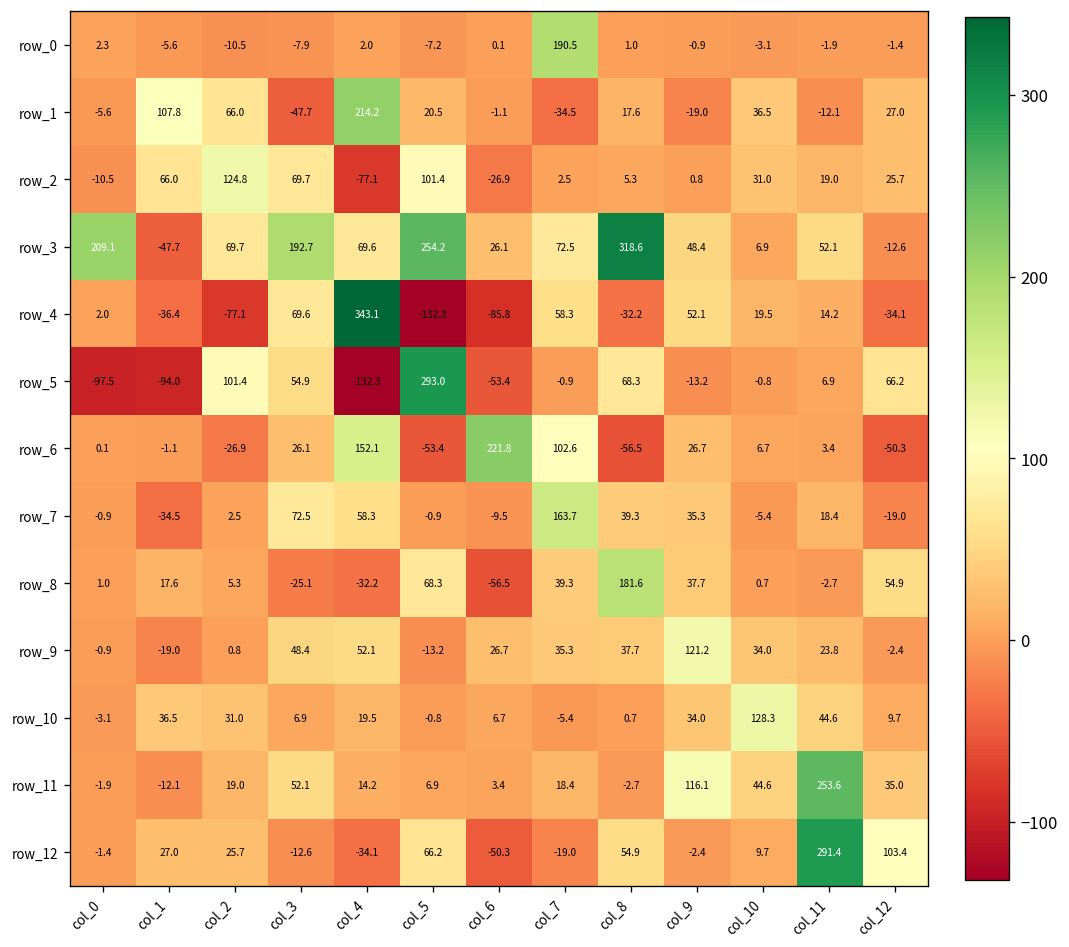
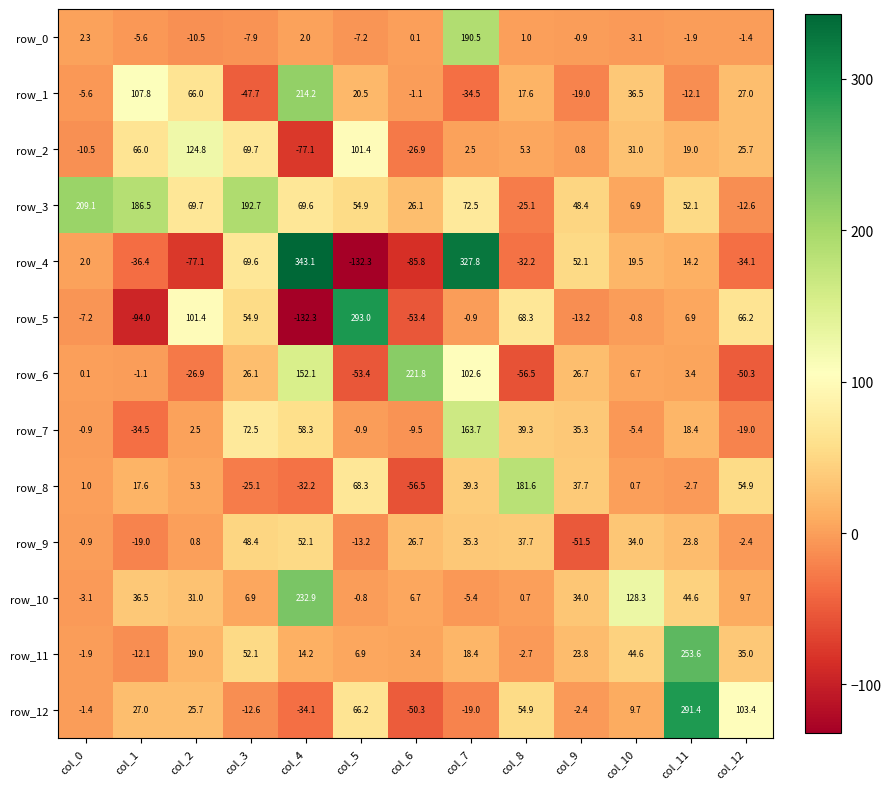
  {
    "row_0": {
      "col_0": 2.3,
      "col_1": -5.6,
      "col_2": -10.5,
      "col_3": -7.9,
      "col_4": 2.0,
      "col_5": -7.2,
      "col_6": 0.1,
      "col_7": 190.5,
      "col_8": 1.0,
      "col_9": -0.9,
      "col_10": -3.1,
      "col_11": -1.9,
      "col_12": -1.4
    },
    "row_1": {
      "col_0": -5.6,
      "col_1": 107.8,
      "col_2": 66.0,
      "col_3": -47.7,
      "col_4": 214.2,
      "col_5": 20.5,
      "col_6": -1.1,
      "col_7": -34.5,
      "col_8": 17.6,
      "col_9": -19.0,
      "col_10": 36.5,
      "col_11": -12.1,
      "col_12": 27.0
    },
    "row_2": {
      "col_0": -10.5,
      "col_1": 66.0,
      "col_2": 124.8,
      "col_3": 69.7,
      "col_4": -77.1,
      "col_5": 101.4,
      "col_6": -26.9,
      "col_7": 2.5,
      "col_8": 5.3,
      "col_9": 0.8,
      "col_10": 31.0,
      "col_11": 19.0,
      "col_12": 25.7
    },
    "row_3": {
      "col_0": 209.1,
-     "col_1": -47.7,
+     "col_1": 186.5,
      "col_2": 69.7,
      "col_3": 192.7,
      "col_4": 69.6,
-     "col_5": 254.2,
+     "col_5": 54.9,
      "col_6": 26.1,
      "col_7": 72.5,
-     "col_8": 318.6,
+     "col_8": -25.1,
      "col_9": 48.4,
      "col_10": 6.9,
      "col_11": 52.1,
      "col_12": -12.6
    },
    "row_4": {
      "col_0": 2.0,
      "col_1": -36.4,
      "col_2": -77.1,
      "col_3": 69.6,
      "col_4": 343.1,
      "col_5": -132.3,
      "col_6": -85.8,
-     "col_7": 58.3,
+     "col_7": 327.8,
      "col_8": -32.2,
      "col_9": 52.1,
      "col_10": 19.5,
      "col_11": 14.2,
      "col_12": -34.1
    },
    "row_5": {
-     "col_0": -97.5,
+     "col_0": -7.2,
      "col_1": -94.0,
      "col_2": 101.4,
      "col_3": 54.9,
      "col_4": -132.3,
      "col_5": 293.0,
      "col_6": -53.4,
      "col_7": -0.9,
      "col_8": 68.3,
      "col_9": -13.2,
      "col_10": -0.8,
      "col_11": 6.9,
      "col_12": 66.2
    },
    "row_6": {
      "col_0": 0.1,
      "col_1": -1.1,
      "col_2": -26.9,
      "col_3": 26.1,
      "col_4": 152.1,
      "col_5": -53.4,
      "col_6": 221.8,
      "col_7": 102.6,
      "col_8": -56.5,
      "col_9": 26.7,
      "col_10": 6.7,
      "col_11": 3.4,
      "col_12": -50.3
    },
    "row_7": {
      "col_0": -0.9,
      "col_1": -34.5,
      "col_2": 2.5,
      "col_3": 72.5,
      "col_4": 58.3,
      "col_5": -0.9,
      "col_6": -9.5,
      "col_7": 163.7,
      "col_8": 39.3,
      "col_9": 35.3,
      "col_10": -5.4,
      "col_11": 18.4,
      "col_12": -19.0
    },
    "row_8": {
      "col_0": 1.0,
      "col_1": 17.6,
      "col_2": 5.3,
      "col_3": -25.1,
      "col_4": -32.2,
      "col_5": 68.3,
      "col_6": -56.5,
      "col_7": 39.3,
      "col_8": 181.6,
      "col_9": 37.7,
      "col_10": 0.7,
      "col_11": -2.7,
      "col_12": 54.9
    },
    "row_9": {
      "col_0": -0.9,
      "col_1": -19.0,
      "col_2": 0.8,
      "col_3": 48.4,
      "col_4": 52.1,
      "col_5": -13.2,
      "col_6": 26.7,
      "col_7": 35.3,
      "col_8": 37.7,
-     "col_9": 121.2,
+     "col_9": -51.5,
      "col_10": 34.0,
      "col_11": 23.8,
      "col_12": -2.4
    },
    "row_10": {
      "col_0": -3.1,
      "col_1": 36.5,
      "col_2": 31.0,
      "col_3": 6.9,
-     "col_4": 19.5,
+     "col_4": 232.9,
      "col_5": -0.8,
      "col_6": 6.7,
      "col_7": -5.4,
      "col_8": 0.7,
      "col_9": 34.0,
      "col_10": 128.3,
      "col_11": 44.6,
      "col_12": 9.7
    },
    "row_11": {
      "col_0": -1.9,
      "col_1": -12.1,
      "col_2": 19.0,
      "col_3": 52.1,
      "col_4": 14.2,
      "col_5": 6.9,
      "col_6": 3.4,
      "col_7": 18.4,
      "col_8": -2.7,
-     "col_9": 116.1,
+     "col_9": 23.8,
      "col_10": 44.6,
      "col_11": 253.6,
      "col_12": 35.0
    },
    "row_12": {
      "col_0": -1.4,
      "col_1": 27.0,
      "col_2": 25.7,
      "col_3": -12.6,
      "col_4": -34.1,
      "col_5": 66.2,
      "col_6": -50.3,
      "col_7": -19.0,
      "col_8": 54.9,
      "col_9": -2.4,
      "col_10": 9.7,
      "col_11": 291.4,
      "col_12": 103.4
    }
  }
